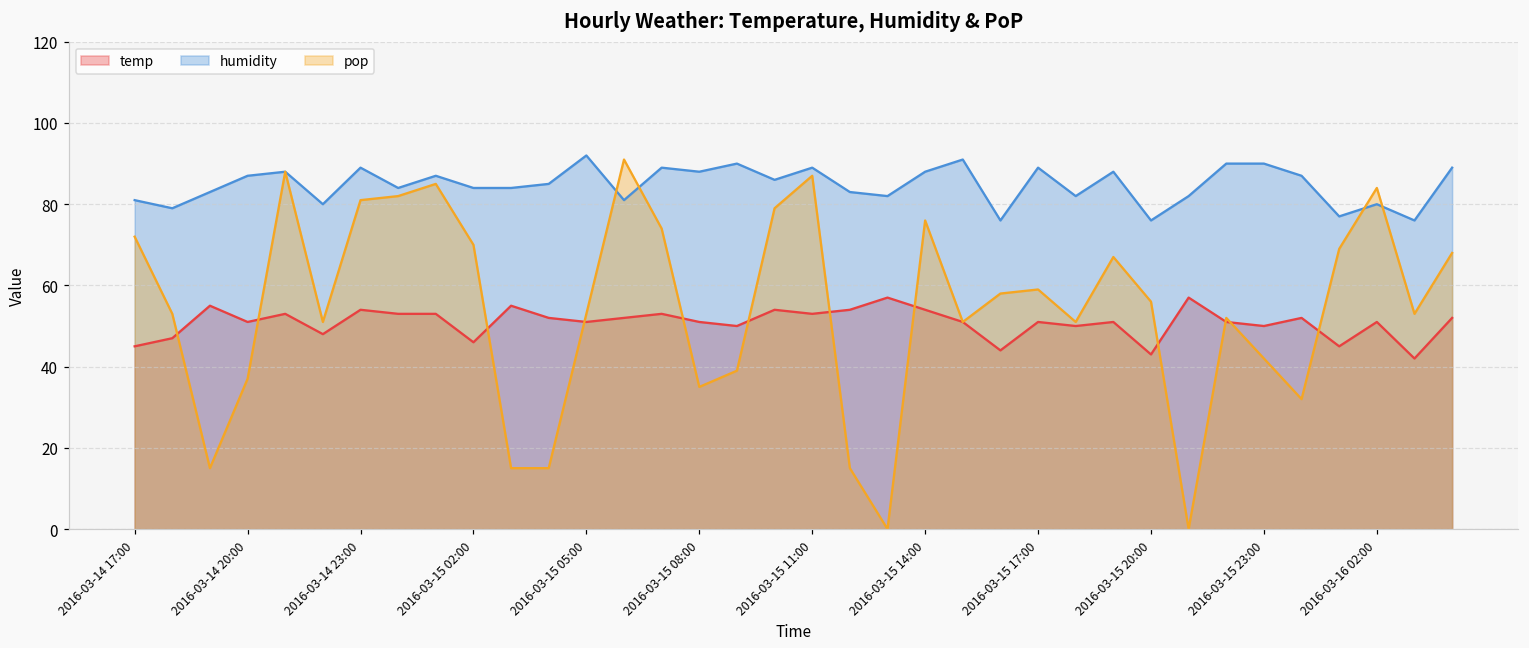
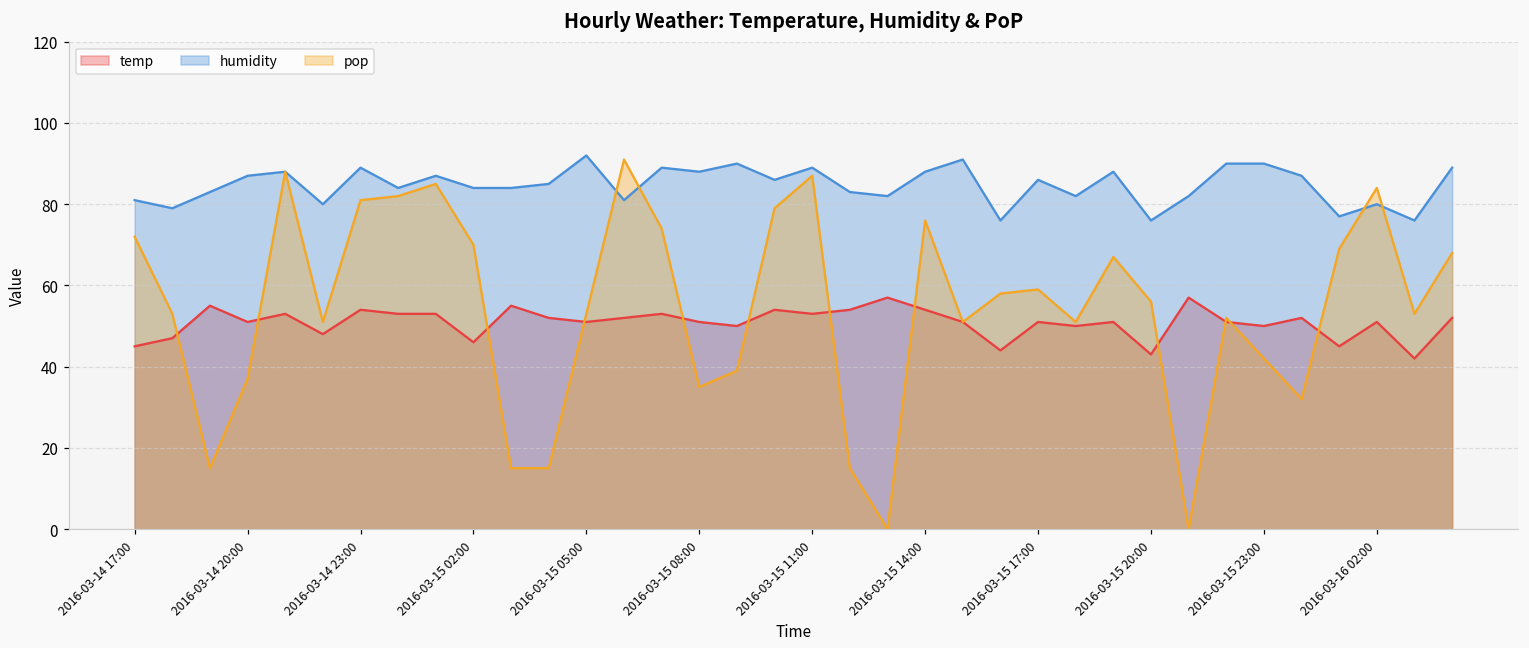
  {
    "humidity": {
      "2016-03-14 17:00": 81,
      "2016-03-14 20:00": 87,
      "2016-03-14 23:00": 89,
      "2016-03-15 02:00": 84,
      "2016-03-15 05:00": 92,
      "2016-03-15 08:00": 88,
      "2016-03-15 11:00": 89,
      "2016-03-15 14:00": 88,
-     "2016-03-15 17:00": 89,
+     "2016-03-15 17:00": 86,
      "2016-03-15 20:00": 76,
      "2016-03-15 23:00": 90,
      "2016-03-16 02:00": 80
    }
  }
